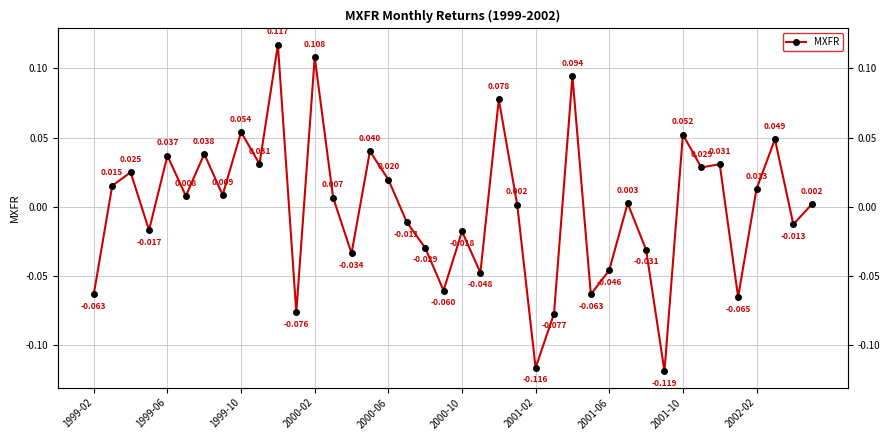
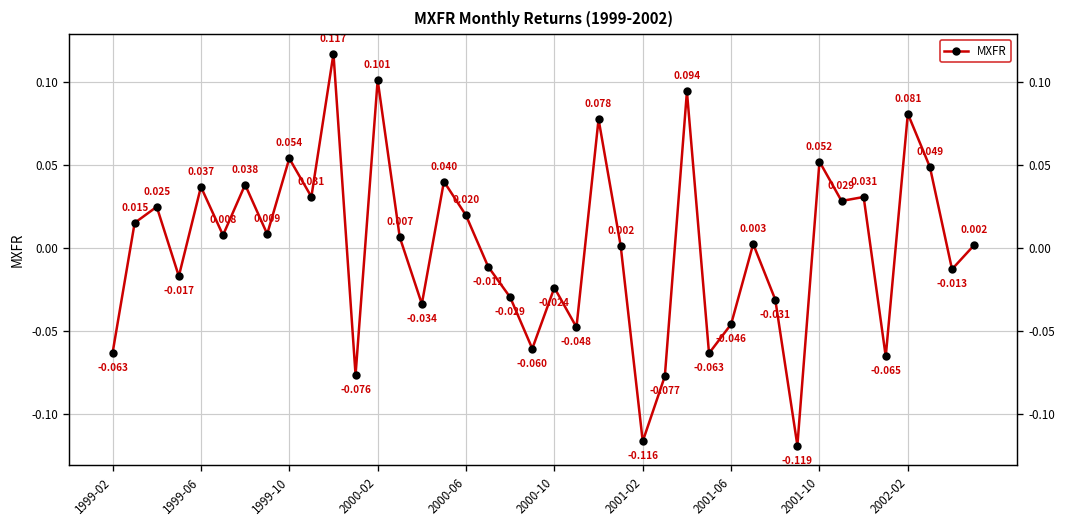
  {
    "1999-02": -0.063,
    "1999-06": 0.037,
    "1999-10": 0.054,
-   "2000-02": 0.108,
+   "2000-02": 0.101,
    "2000-06": 0.020,
-   "2000-10": -0.018,
+   "2000-10": -0.024,
    "2001-02": -0.116,
    "2001-06": -0.046,
    "2001-10": 0.052,
-   "2002-02": 0.013
+   "2002-02": 0.081
  }
